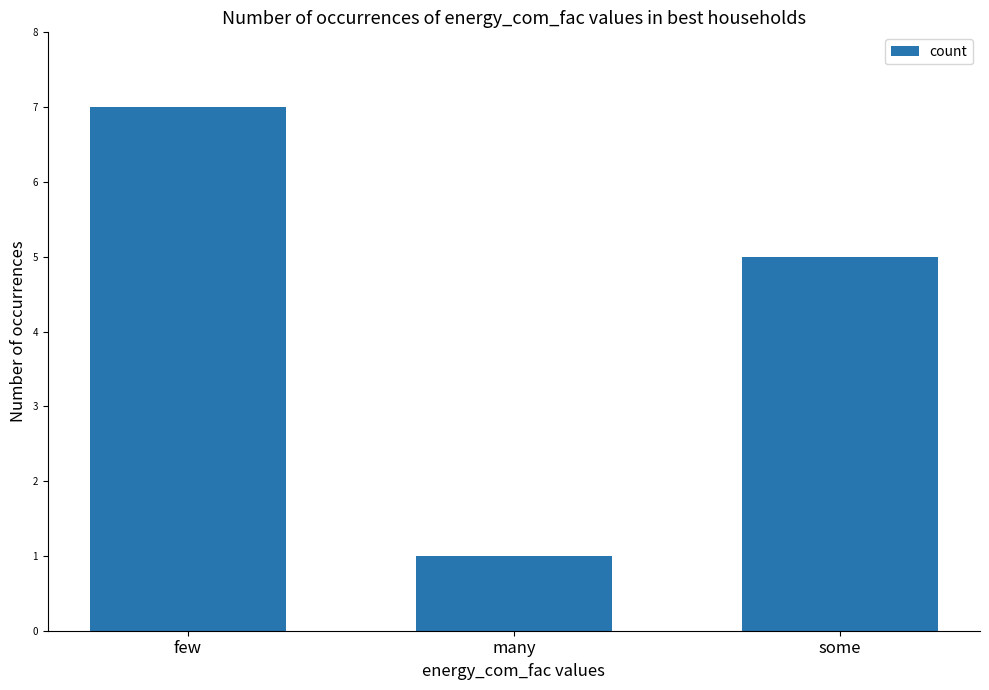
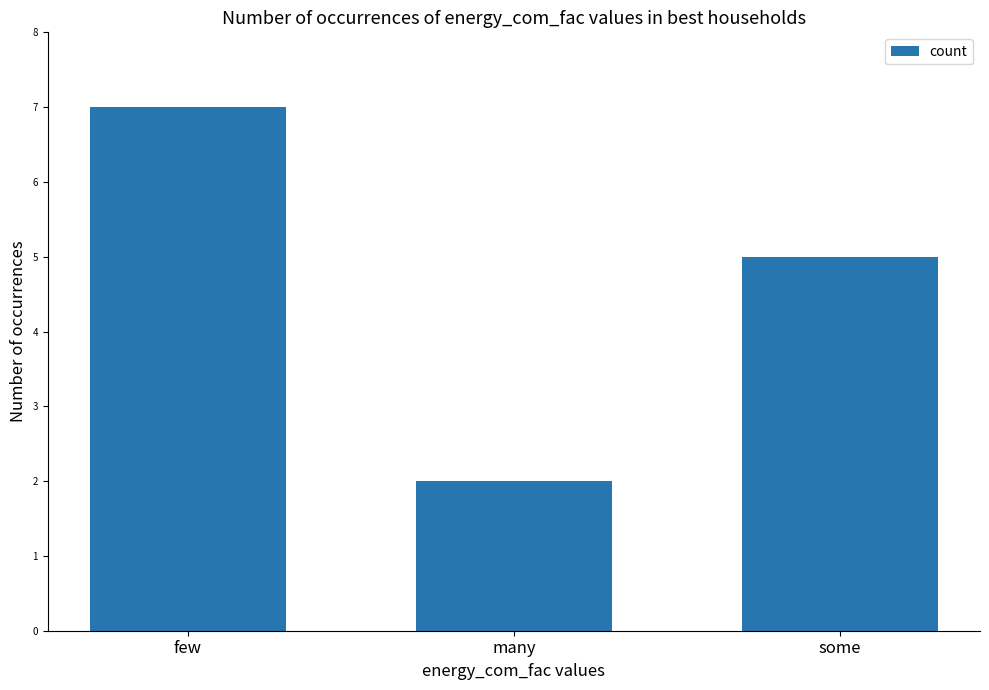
  {
    "few": 7,
-   "many": 1,
+   "many": 2,
    "some": 5
  }
